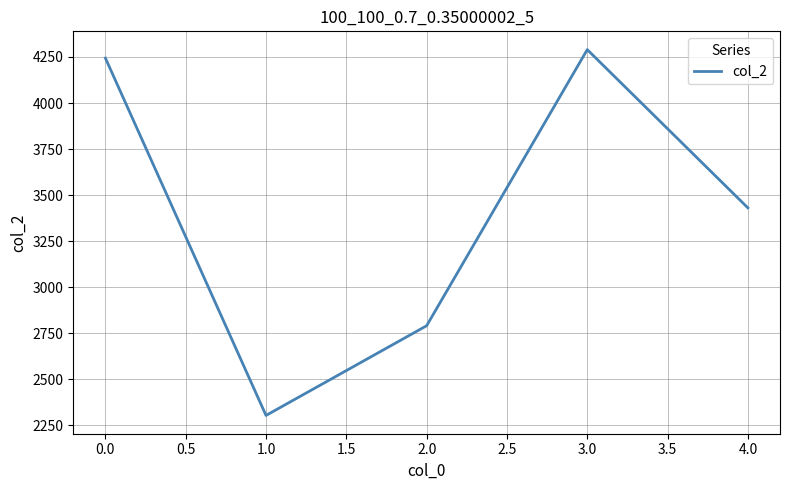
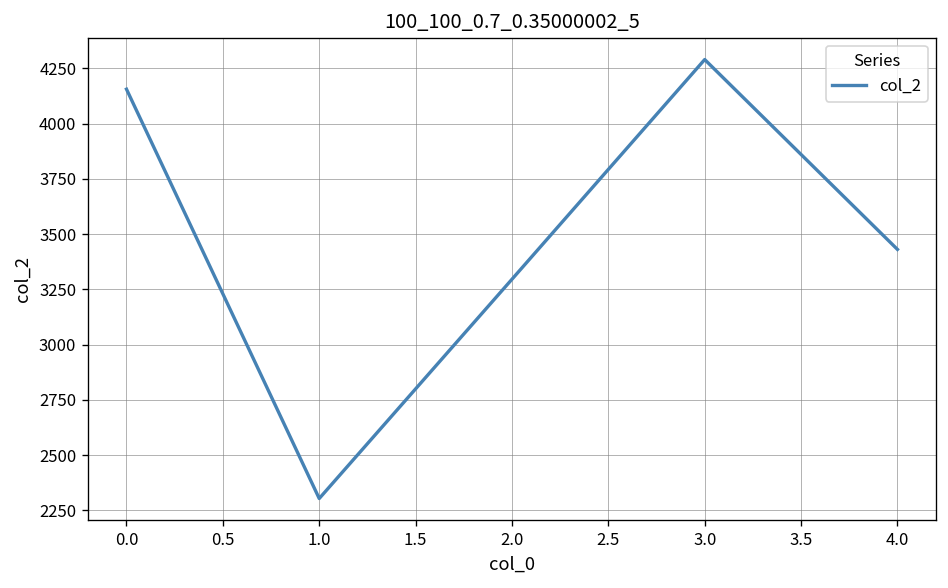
  {
-   "0.0": 4240,
+   "0.0": 4160,
    "1.0": 2300,
-   "2.0": 2790,
+   "2.0": 3300,
    "3.0": 4290,
    "4.0": 3430
  }
